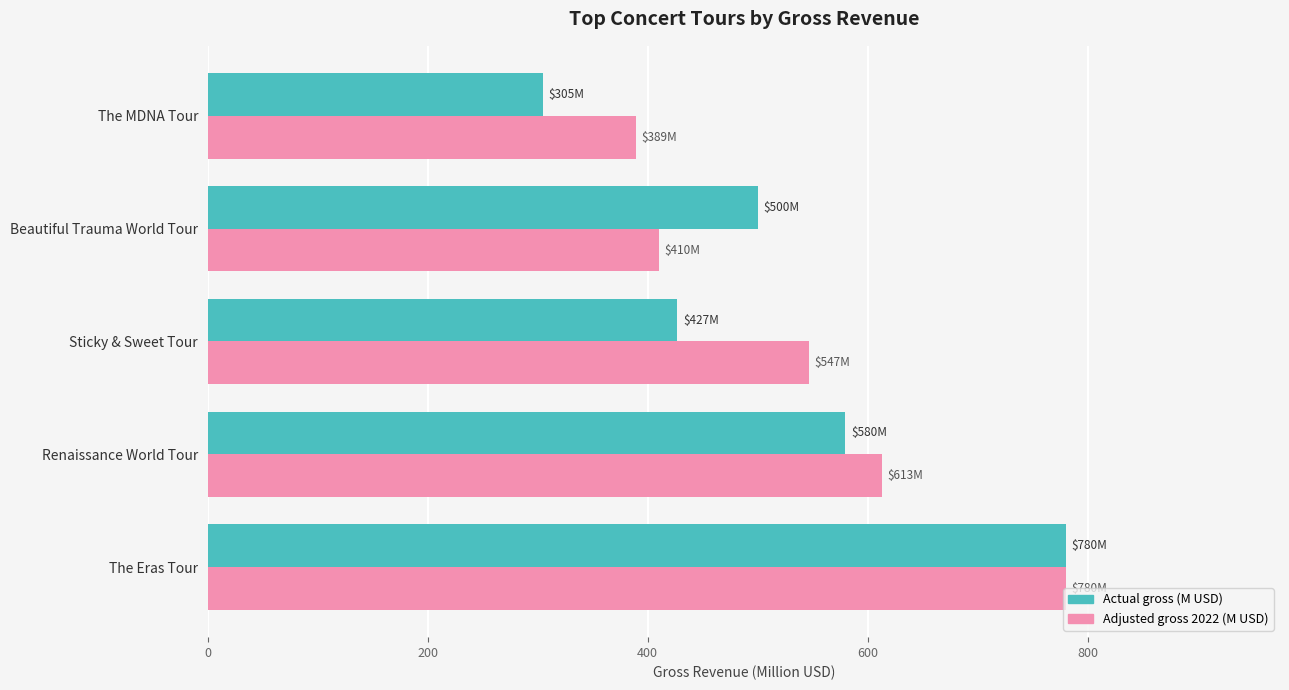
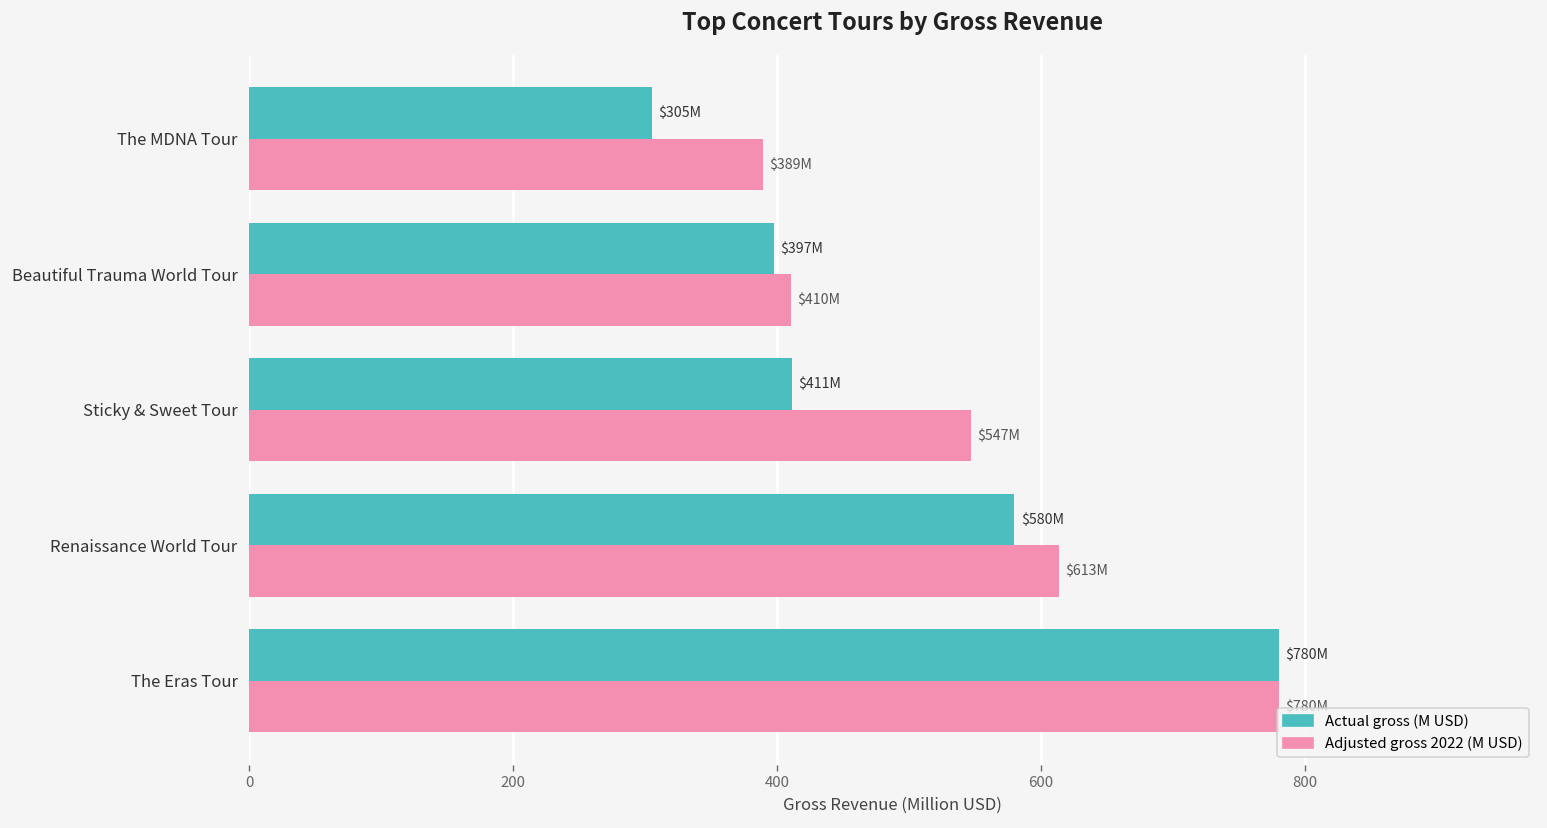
  {
    "Actual gross (M USD)": {
      "The MDNA Tour": "$305M",
-     "Beautiful Trauma World Tour": "$500M",
-     "Sticky & Sweet Tour": "$427M",
+     "Beautiful Trauma World Tour": "$397M",
+     "Sticky & Sweet Tour": "$411M",
      "Renaissance World Tour": "$580M",
      "The Eras Tour": "$780M"
    },
    "Adjusted gross 2022 (M USD)": {
      "The MDNA Tour": "$389M",
      "Beautiful Trauma World Tour": "$410M",
      "Sticky & Sweet Tour": "$547M",
      "Renaissance World Tour": "$613M"
    }
  }
